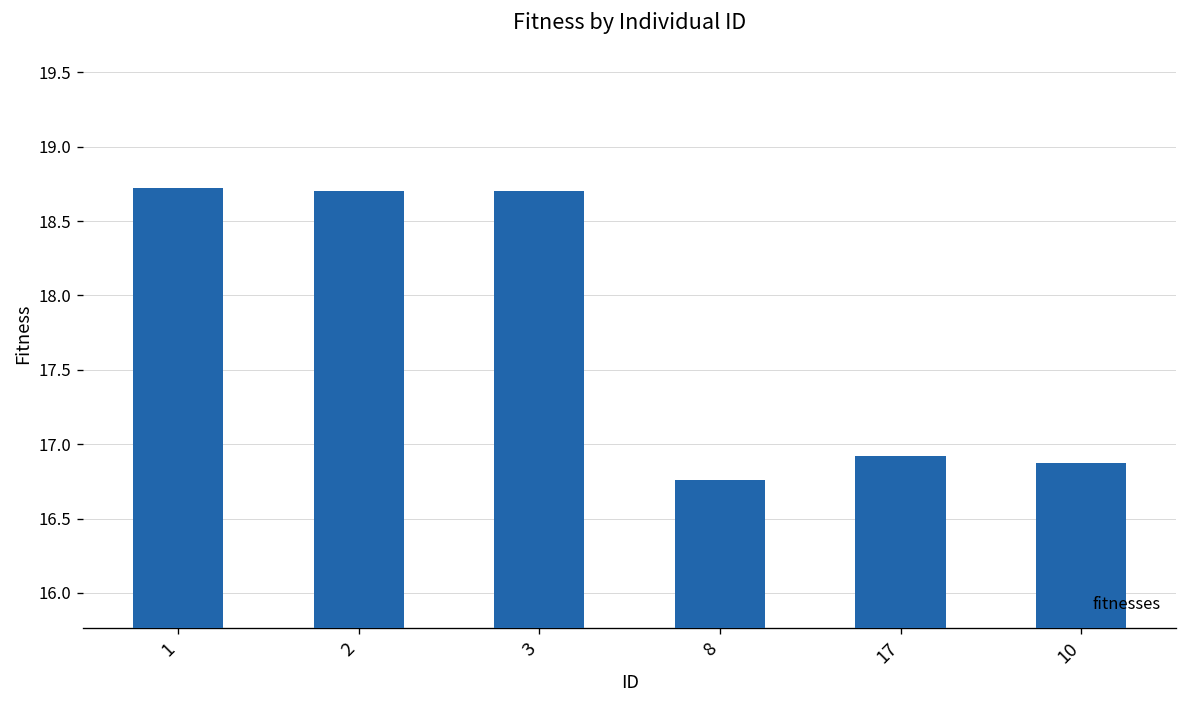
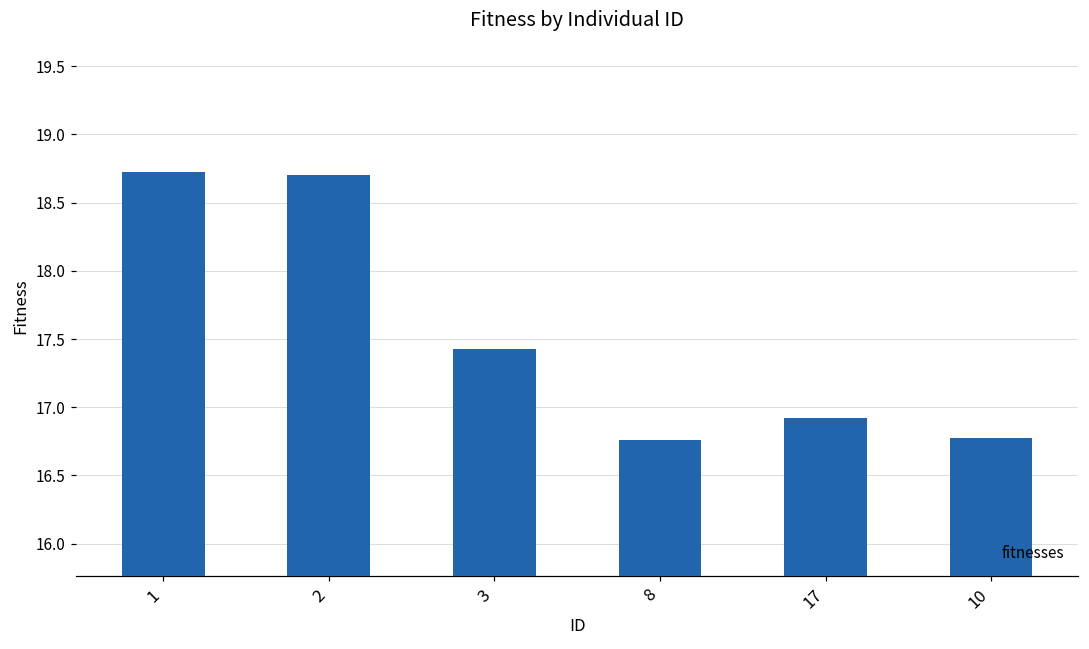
  {
    "1": 18.73,
    "2": 18.70,
-   "3": 18.70,
+   "3": 17.43,
    "8": 16.76,
    "17": 16.92,
-   "10": 16.87
+   "10": 16.77
  }
